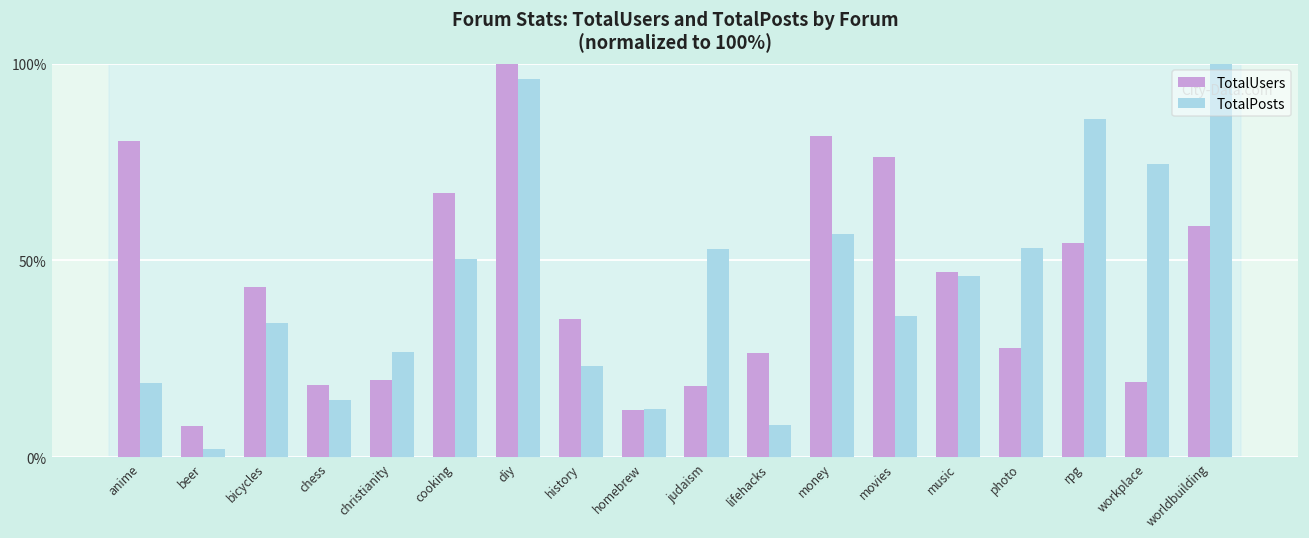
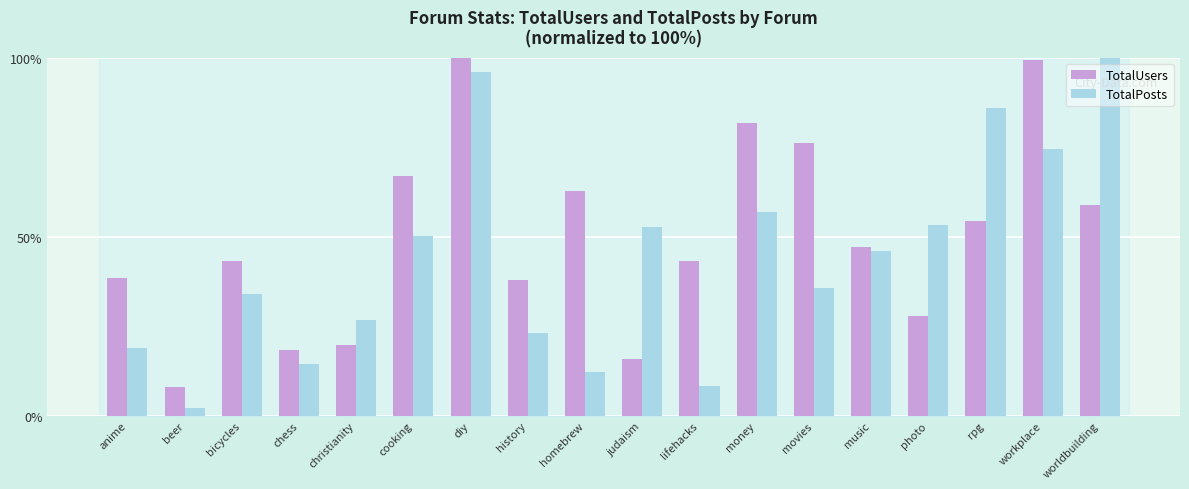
  {
    "TotalUsers": {
-     "anime": "80%",
+     "anime": "38%",
      "beer": "8%",
      "bicycles": "43%",
      "chess": "18%",
      "christianity": "20%",
      "cooking": "67%",
      "diy": "100%",
-     "history": "35%",
-     "homebrew": "12%",
-     "judaism": "18%",
-     "lifehacks": "26%",
+     "history": "38%",
+     "homebrew": "63%",
+     "judaism": "16%",
+     "lifehacks": "43%",
      "money": "82%",
      "movies": "76%",
      "music": "47%",
      "photo": "28%",
      "rpg": "54%",
-     "workplace": "19%",
+     "workplace": "99%",
      "worldbuilding": "59%"
    }
  }
